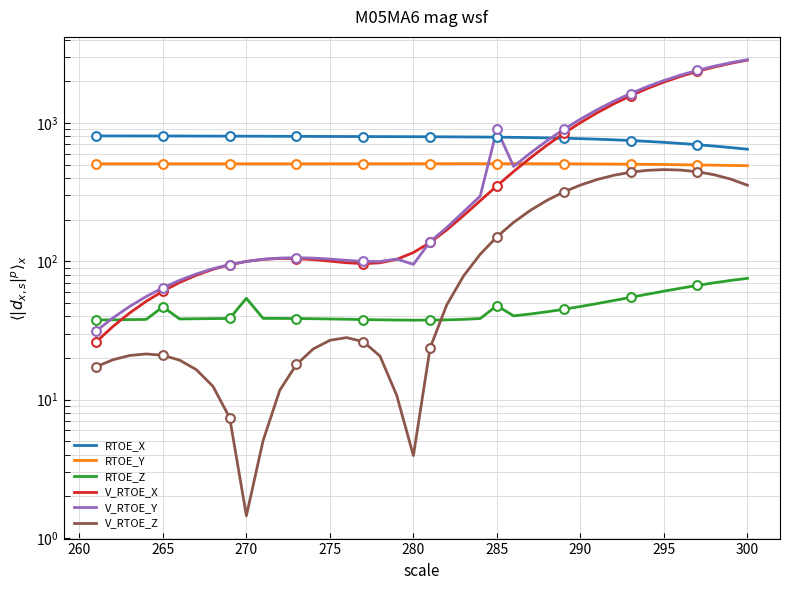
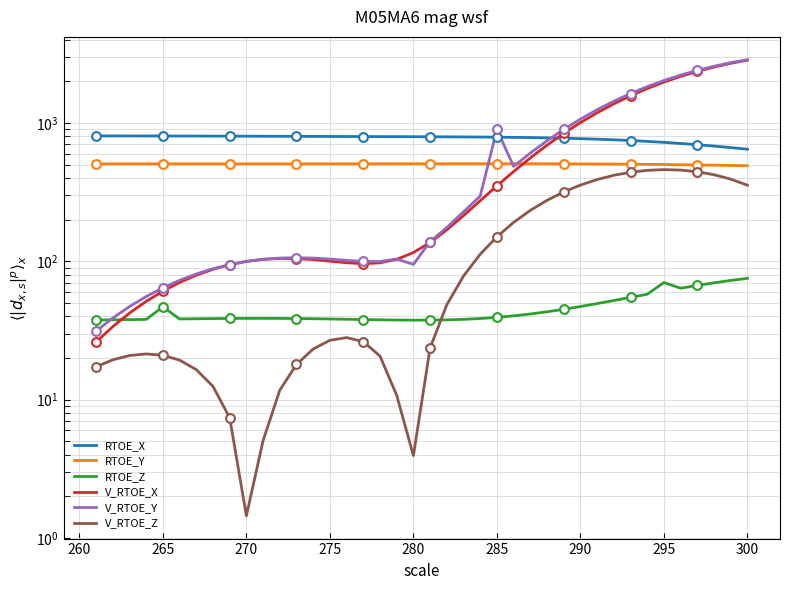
  {
    "RTOE_X": {
      "270": 800,
      "275": 800,
      "280": 800,
      "290": 800,
      "295": 700,
      "300": 600
    },
    "RTOE_Y": {
      "270": 510,
      "275": 510,
      "280": 510,
      "290": 510,
      "295": 500,
      "300": 490
    },
    "RTOE_Z": {
-     "270": 54,
+     "270": 39,
      "275": 38,
      "280": 38,
-     "285": 48,
+     "285": 39,
      "290": 47,
-     "295": 60,
+     "295": 70,
      "300": 80
    },
    "V_RTOE_X": {
      "280": 120,
      "290": 1000
    },
    "V_RTOE_Y": {
      "280": 100,
      "290": 1100
    },
    "V_RTOE_Z": {
      "270": 1.4,
      "275": 27,
      "280": 4,
      "290": 360,
      "295": 460,
      "300": 350
    }
  }
